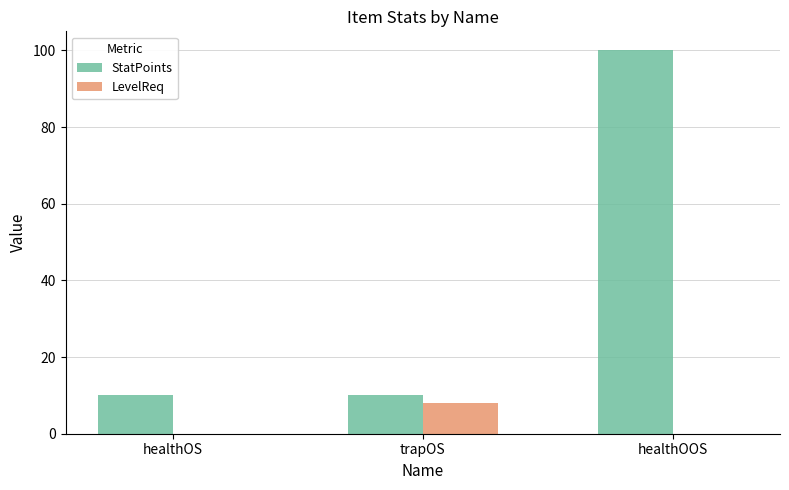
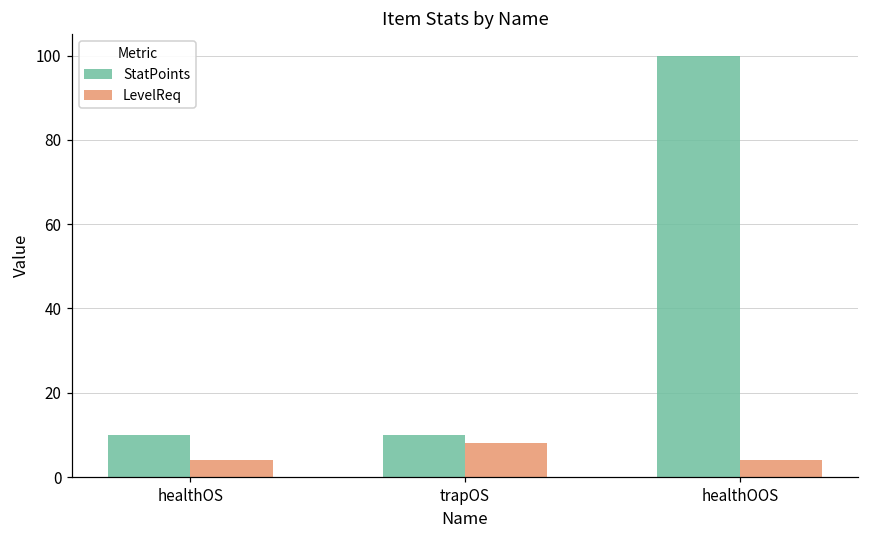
  {
    "StatPoints": {
      "healthOS": 10,
      "trapOS": 10,
      "healthOOS": 100
    },
    "LevelReq": {
-     "healthOS": 0,
+     "healthOS": 4,
      "trapOS": 8,
-     "healthOOS": 0
+     "healthOOS": 4
    }
  }
